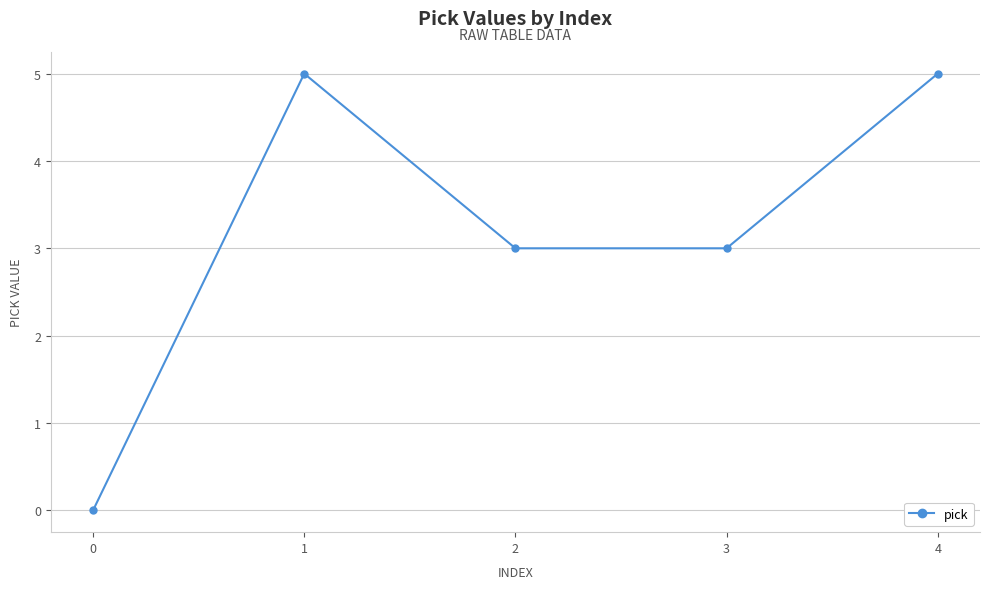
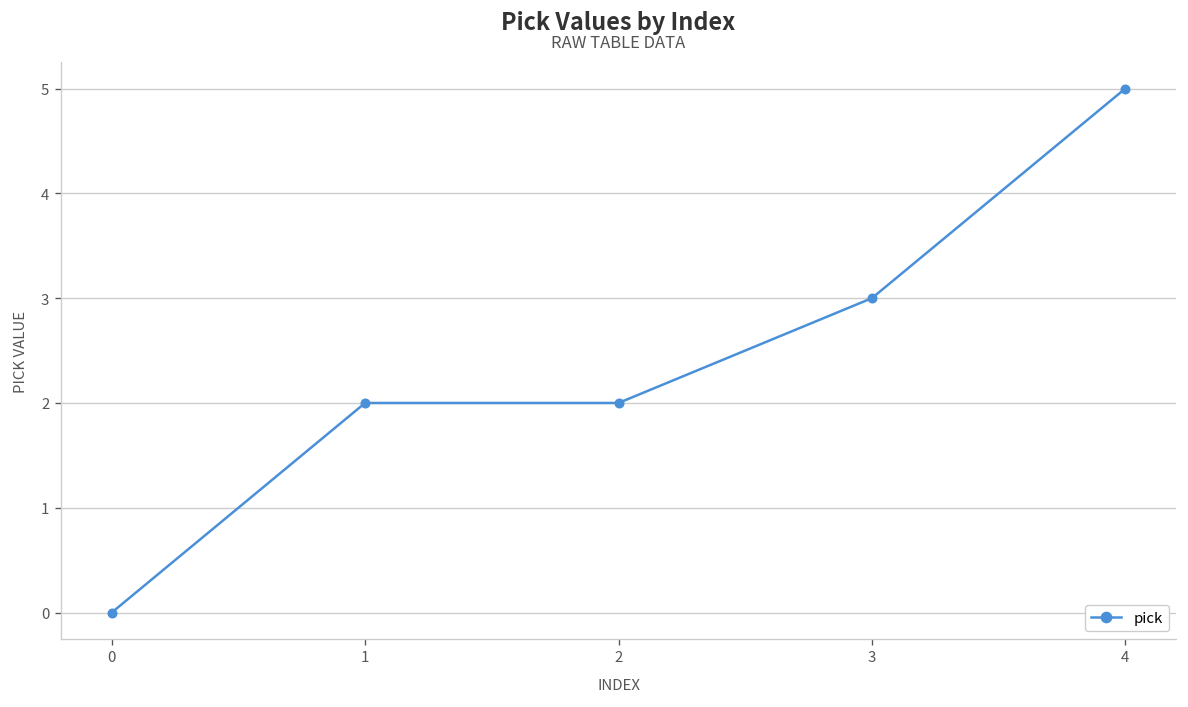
  {
    "0": 0,
-   "1": 5,
-   "2": 3,
+   "1": 2,
+   "2": 2,
    "3": 3,
    "4": 5
  }
